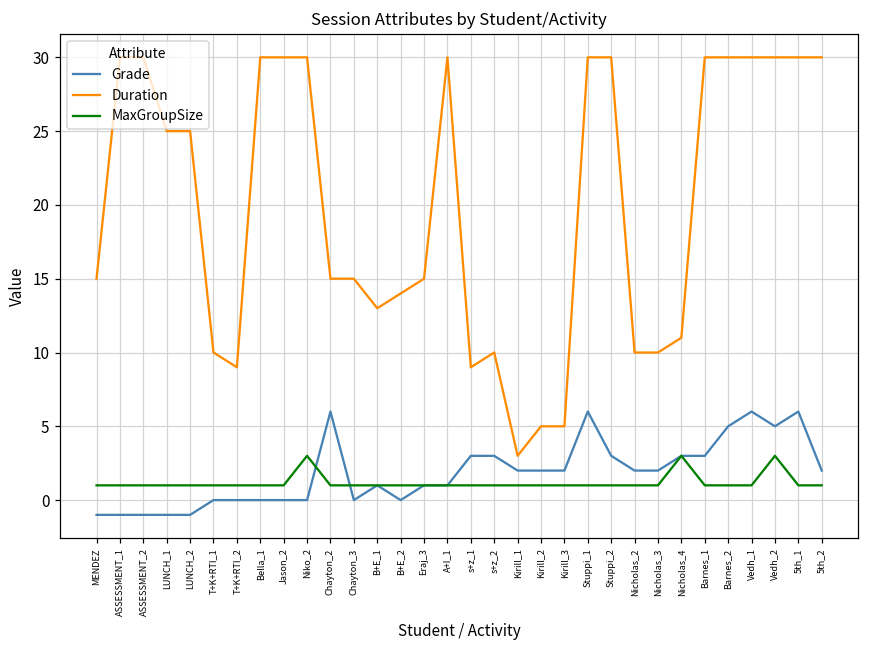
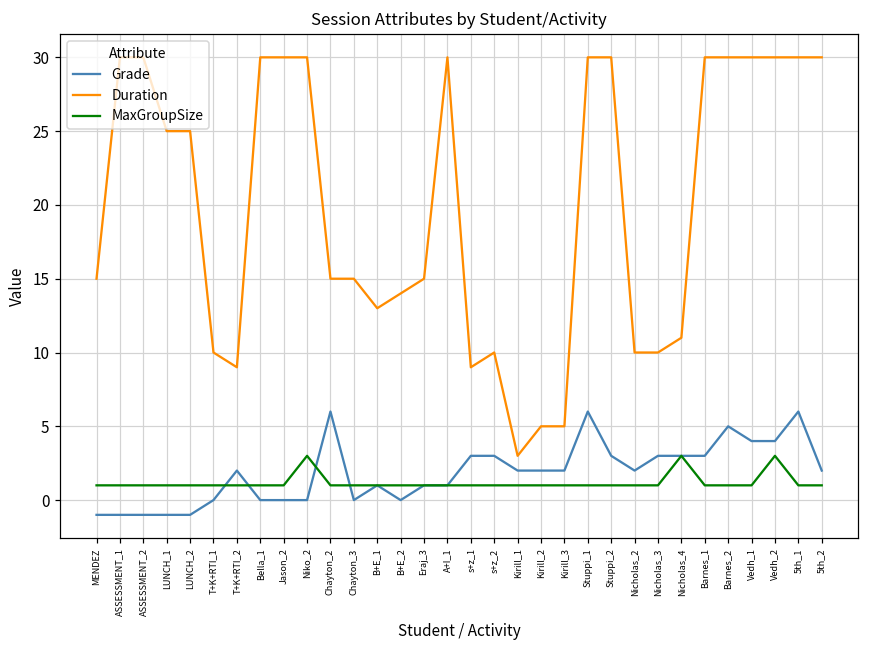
  {
    "Grade": {
      "MENDEZ": -1,
      "ASSESSMENT_1": -1,
      "ASSESSMENT_2": -1,
      "LUNCH_1": -1,
      "LUNCH_2": -1,
      "T+K+RTI_1": 0,
-     "T+K+RTI_2": 0,
+     "T+K+RTI_2": 2,
      "Bella_1": 0,
      "Jason_2": 0,
      "Niko_2": 0,
      "Chayton_2": 6,
      "Chayton_3": 0,
      "B+E_2": 0,
      "s+z_1": 3,
      "s+z_2": 3,
      "Kirill_1": 2,
      "Kirill_2": 2,
      "Kirill_3": 2,
      "Stuppi_1": 6,
      "Stuppi_2": 3,
      "Nicholas_2": 2,
-     "Nicholas_3": 2,
+     "Nicholas_3": 3,
      "Barnes_1": 3,
      "Barnes_2": 5,
-     "Vedh_1": 6,
-     "Vedh_2": 5,
+     "Vedh_1": 4,
+     "Vedh_2": 4,
      "5th_1": 6,
      "5th_2": 2
    },
    "Duration": {
      "MENDEZ": 15,
      "LUNCH_1": 25,
      "LUNCH_2": 25,
      "T+K+RTI_1": 10,
      "T+K+RTI_2": 9,
      "Bella_1": 30,
      "Jason_2": 30,
      "Niko_2": 30,
      "Chayton_2": 15,
      "Chayton_3": 15,
      "B+E_1": 13,
      "B+E_2": 14,
      "Eraj_3": 15,
      "A+I_1": 30,
      "s+z_1": 9,
      "s+z_2": 10,
      "Kirill_1": 3,
      "Kirill_2": 5,
      "Kirill_3": 5,
      "Stuppi_1": 30,
      "Stuppi_2": 30,
      "Nicholas_2": 10,
      "Nicholas_3": 10,
      "Nicholas_4": 11,
      "Barnes_1": 30,
      "Barnes_2": 30,
      "Vedh_1": 30,
      "Vedh_2": 30,
      "5th_1": 30,
      "5th_2": 30
    },
    "MaxGroupSize": {
      "MENDEZ": 1,
      "ASSESSMENT_1": 1,
      "ASSESSMENT_2": 1,
      "LUNCH_1": 1,
      "LUNCH_2": 1,
      "T+K+RTI_1": 1,
      "T+K+RTI_2": 1,
      "Bella_1": 1,
      "Jason_2": 1,
      "Niko_2": 3,
      "Chayton_2": 1,
      "Chayton_3": 1,
      "B+E_2": 1,
      "s+z_1": 1,
      "s+z_2": 1,
      "Kirill_1": 1,
      "Kirill_2": 1,
      "Kirill_3": 1,
      "Stuppi_1": 1,
      "Stuppi_2": 1,
      "Nicholas_2": 1,
      "Nicholas_3": 1,
      "Barnes_1": 1,
      "Barnes_2": 1,
      "Vedh_1": 1,
      "Vedh_2": 3,
      "5th_1": 1,
      "5th_2": 1
    }
  }
